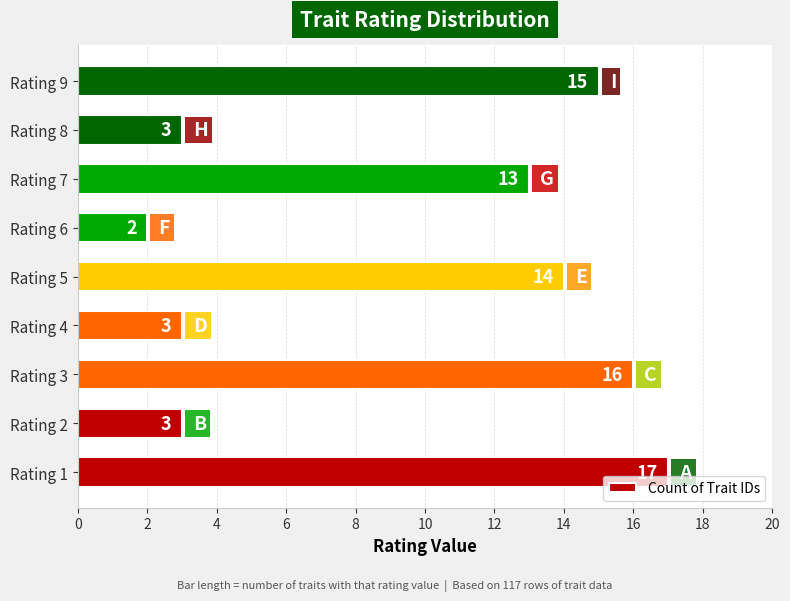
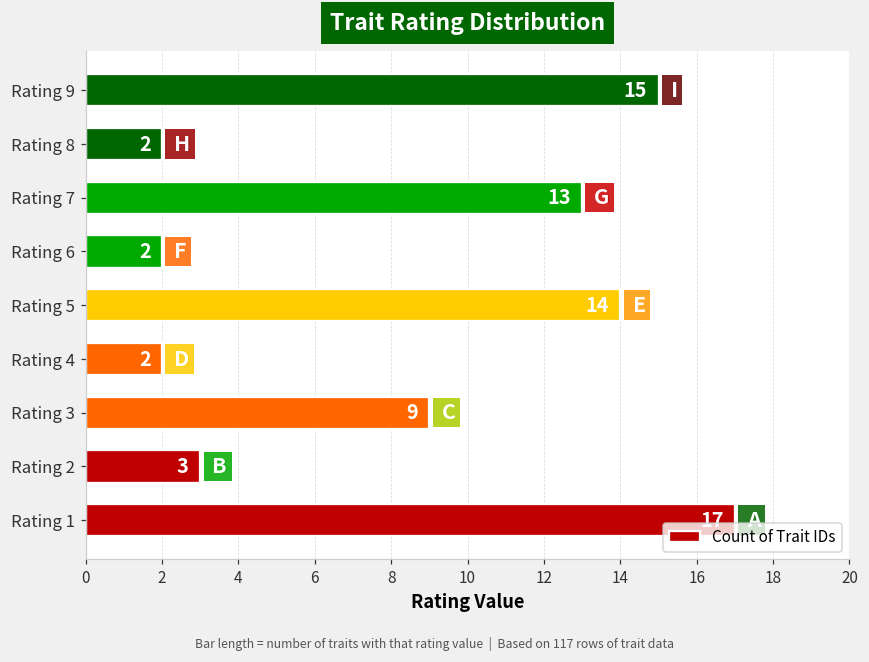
  {
    "Rating 9": 15,
-   "Rating 8": 3,
+   "Rating 8": 2,
    "Rating 7": 13,
    "Rating 6": 2,
    "Rating 5": 14,
-   "Rating 4": 3,
-   "Rating 3": 16,
+   "Rating 4": 2,
+   "Rating 3": 9,
    "Rating 2": 3
  }
